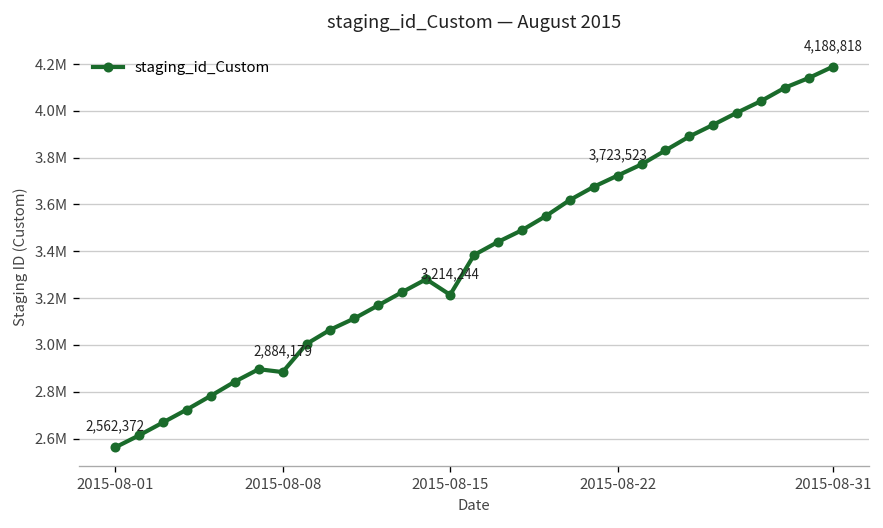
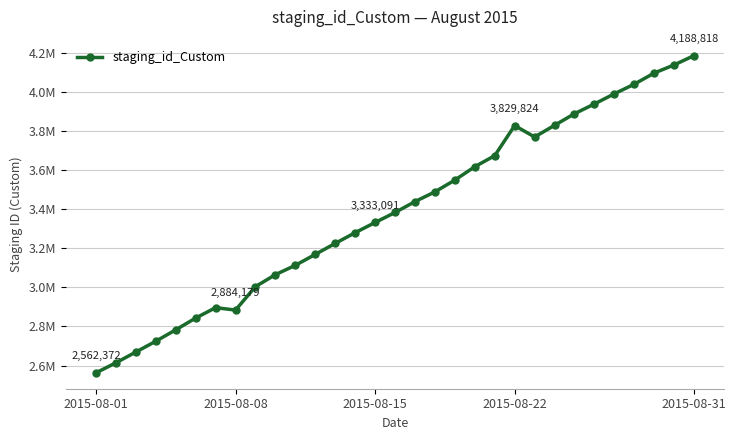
  {
-   "2015-08-15": "3,214,244",
-   "2015-08-22": "3,723,523",
+   "2015-08-15": "3,333,091",
+   "2015-08-22": "3,829,824",
    "2015-08-31": "4,188,818"
  }
